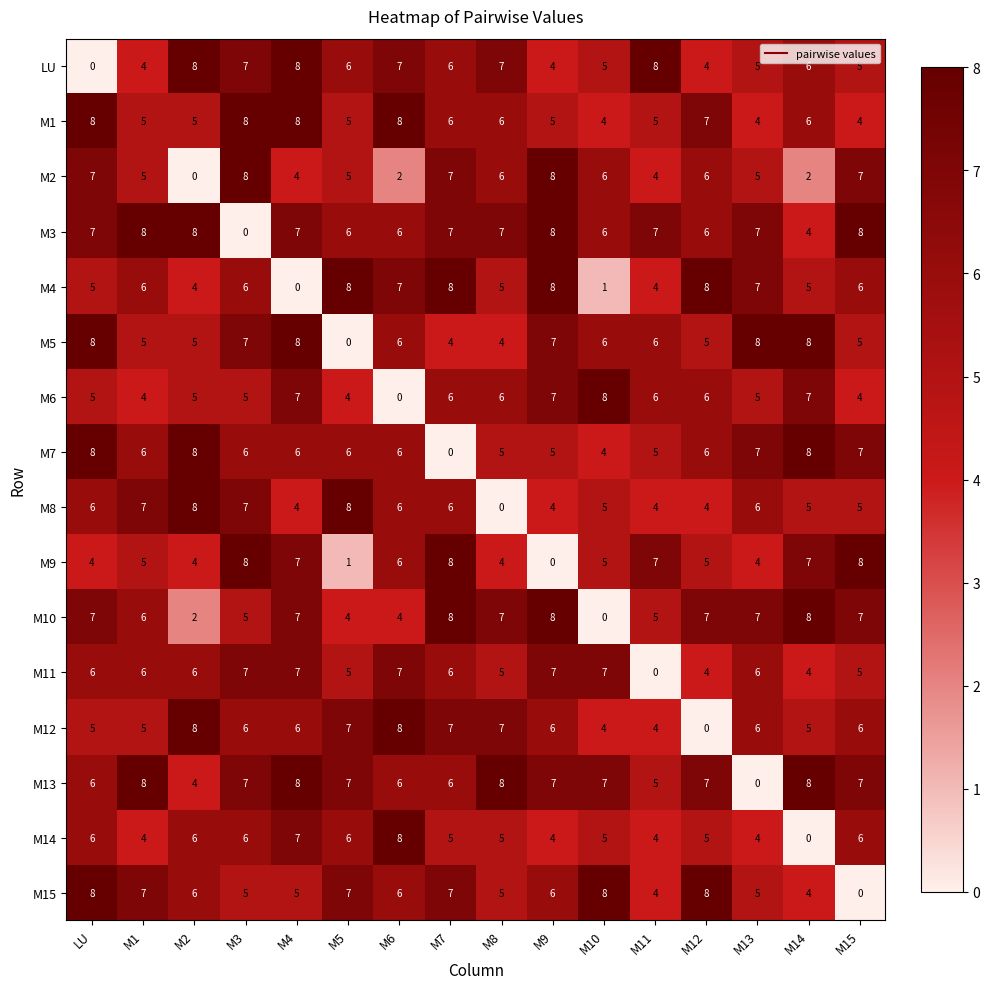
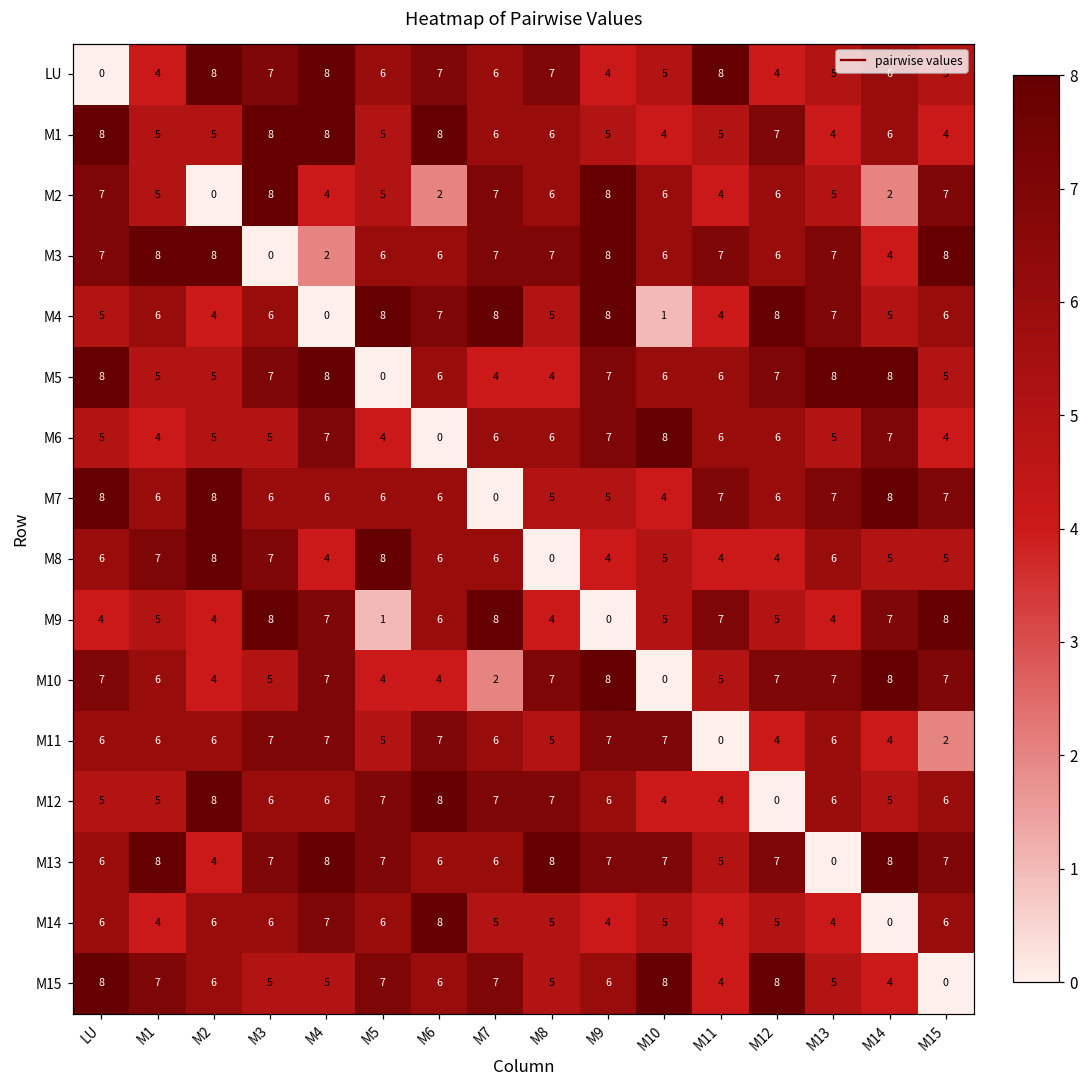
  {
    "M3": {
      "LU": 7,
      "M1": 8,
      "M2": 8,
      "M3": 0,
-     "M4": 7,
+     "M4": 2,
      "M5": 6,
      "M6": 6,
      "M7": 7,
      "M8": 7,
      "M9": 8,
      "M10": 6,
      "M11": 7,
      "M12": 6,
      "M13": 7,
      "M14": 4,
      "M15": 8
    },
    "M5": {
      "LU": 8,
      "M1": 5,
      "M2": 5,
      "M3": 7,
      "M4": 8,
      "M5": 0,
      "M6": 6,
      "M7": 4,
      "M8": 4,
      "M9": 7,
      "M10": 6,
      "M11": 6,
-     "M12": 5,
+     "M12": 7,
      "M13": 8,
      "M14": 8,
      "M15": 5
    },
    "M7": {
      "LU": 8,
      "M1": 6,
      "M2": 8,
      "M3": 6,
      "M4": 6,
      "M5": 6,
      "M6": 6,
      "M7": 0,
      "M8": 5,
      "M9": 5,
      "M10": 4,
-     "M11": 5,
+     "M11": 7,
      "M12": 6,
      "M13": 7,
      "M14": 8,
      "M15": 7
    },
    "M10": {
      "LU": 7,
      "M1": 6,
-     "M2": 2,
+     "M2": 4,
      "M3": 5,
      "M4": 7,
      "M5": 4,
      "M6": 4,
-     "M7": 8,
+     "M7": 2,
      "M8": 7,
      "M9": 8,
      "M10": 0,
      "M11": 5,
      "M12": 7,
      "M13": 7,
      "M14": 8,
      "M15": 7
    },
    "M11": {
      "LU": 6,
      "M1": 6,
      "M2": 6,
      "M3": 7,
      "M4": 7,
      "M5": 5,
      "M6": 7,
      "M7": 6,
      "M8": 5,
      "M9": 7,
      "M10": 7,
      "M11": 0,
      "M12": 4,
      "M13": 6,
      "M14": 4,
-     "M15": 5
+     "M15": 2
    }
  }
